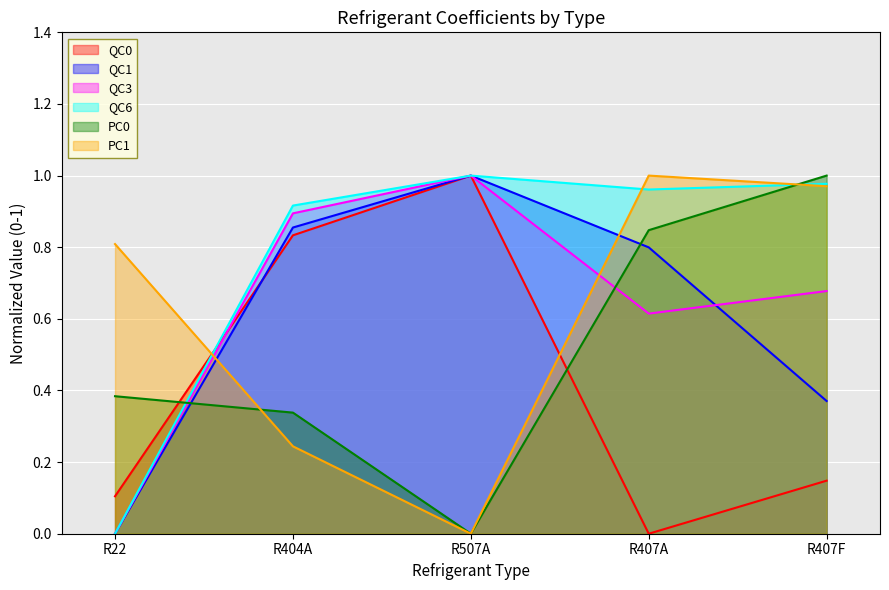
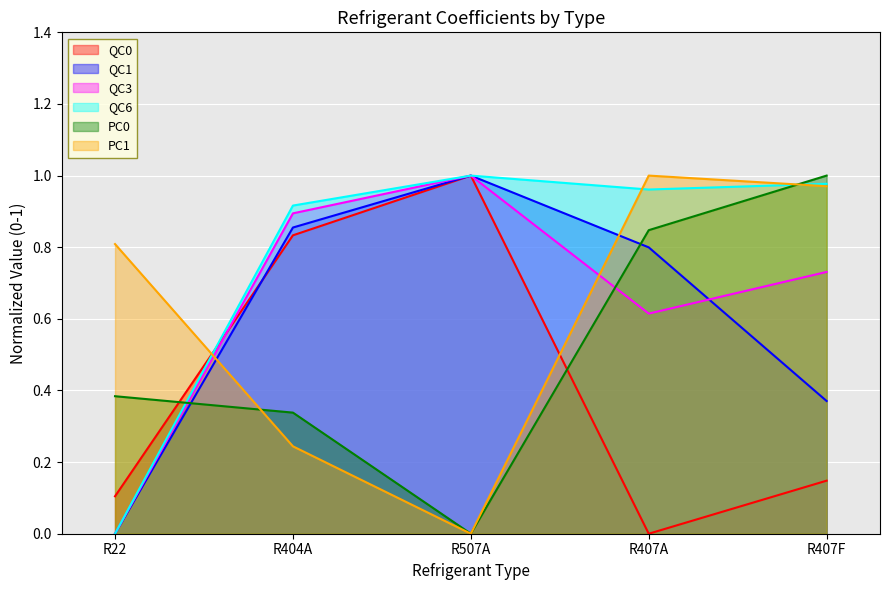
  {
    "QC0": {
      "R22": 0.10,
      "R404A": 0.83,
      "R407A": 0.00,
      "R407F": 0.15
    },
    "QC1": {
      "R404A": 0.85,
      "R407A": 0.80,
      "R407F": 0.37
    },
    "QC3": {
      "R404A": 0.89,
      "R407A": 0.61,
-     "R407F": 0.68
+     "R407F": 0.73
    },
    "QC6": {
      "R404A": 0.92,
      "R407A": 0.96
    },
    "PC0": {
      "R22": 0.38,
      "R404A": 0.34,
      "R407A": 0.85,
      "R407F": 1.00
    },
    "PC1": {
      "R22": 0.81,
      "R404A": 0.24,
      "R407A": 1.00
    }
  }
